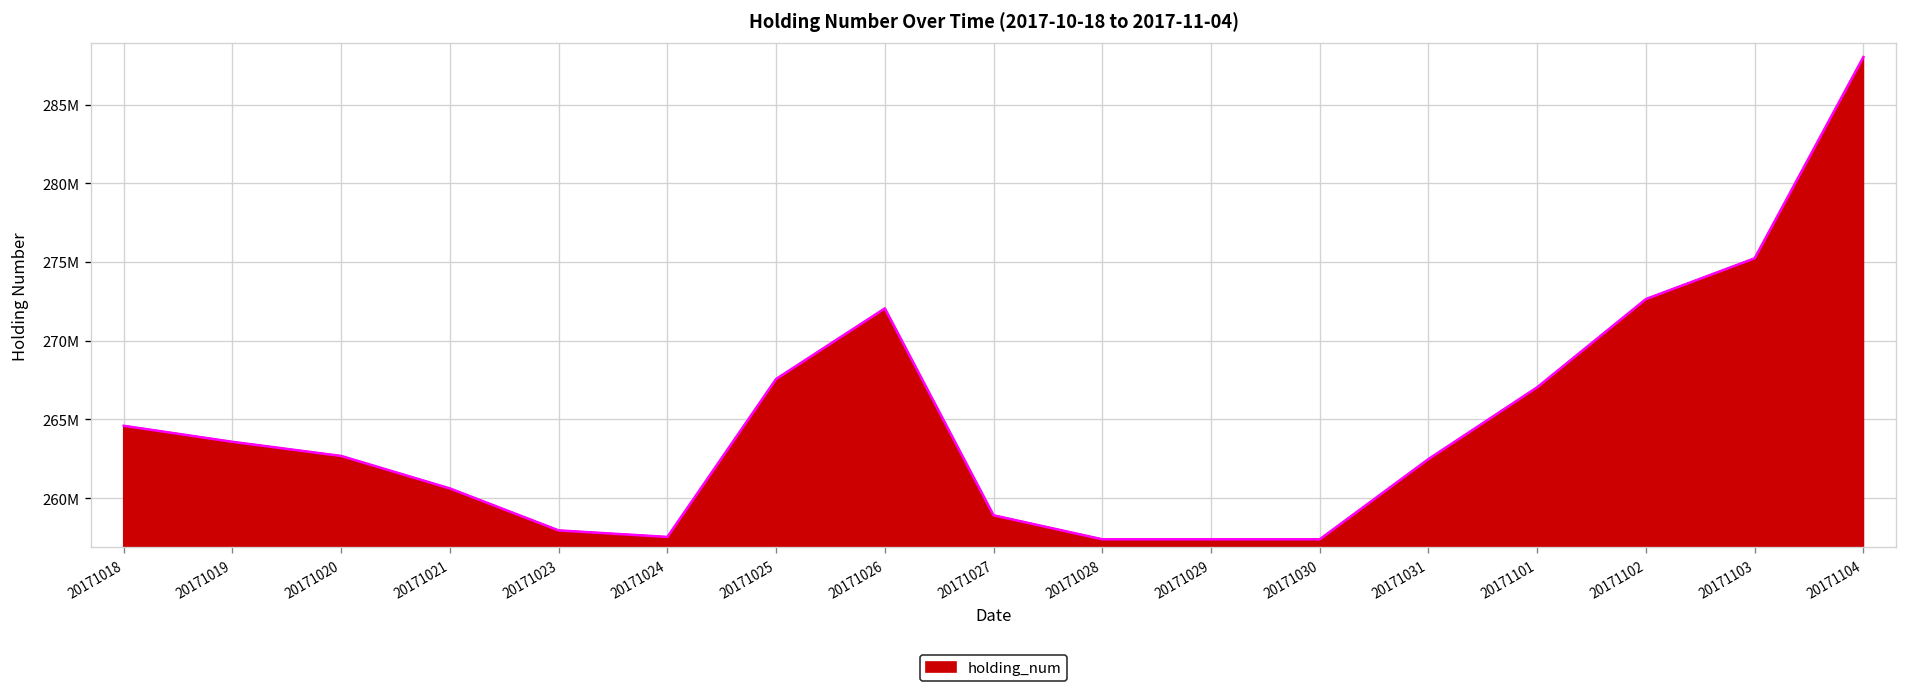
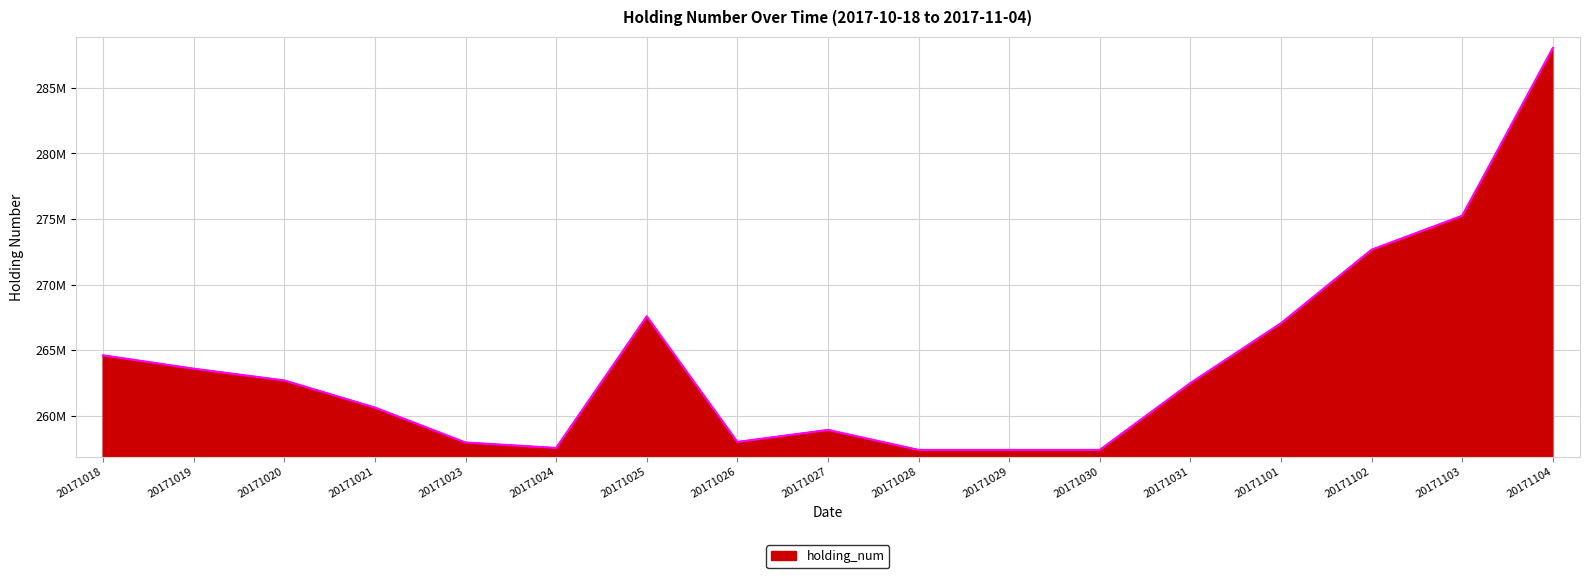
  {
    "20171018": 264600000,
    "20171019": 263600000,
    "20171020": 262700000,
    "20171021": 260600000,
    "20171023": 257900000,
    "20171024": 257500000,
    "20171025": 267600000,
-   "20171026": 272100000,
+   "20171026": 258000000,
    "20171027": 258900000,
    "20171028": 257400000,
    "20171029": 257400000,
    "20171030": 257400000,
    "20171031": 262500000,
    "20171101": 267000000,
    "20171102": 272700000,
    "20171103": 275200000,
    "20171104": 288000000
  }
